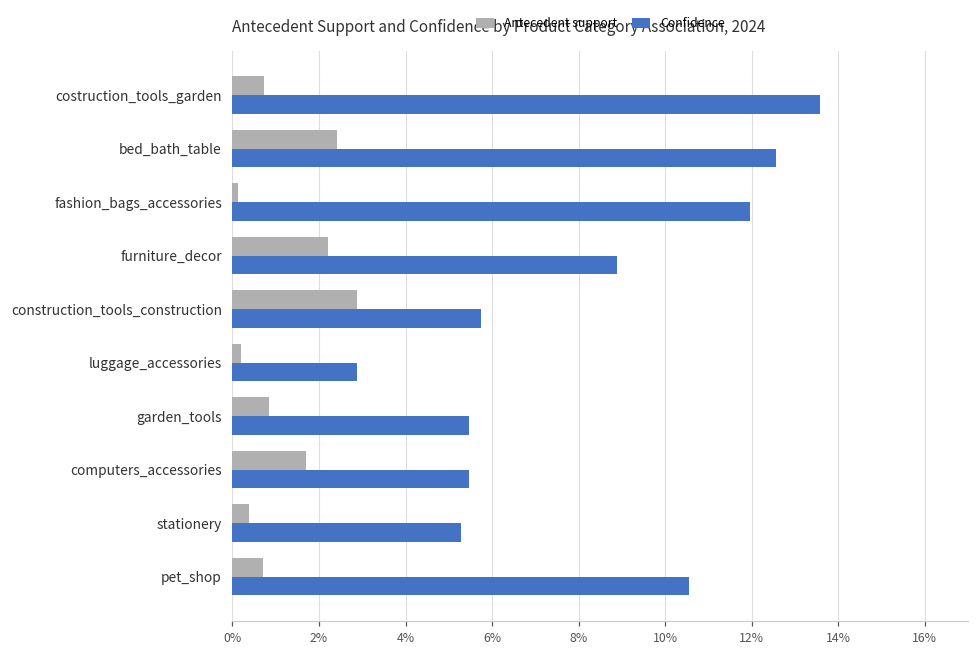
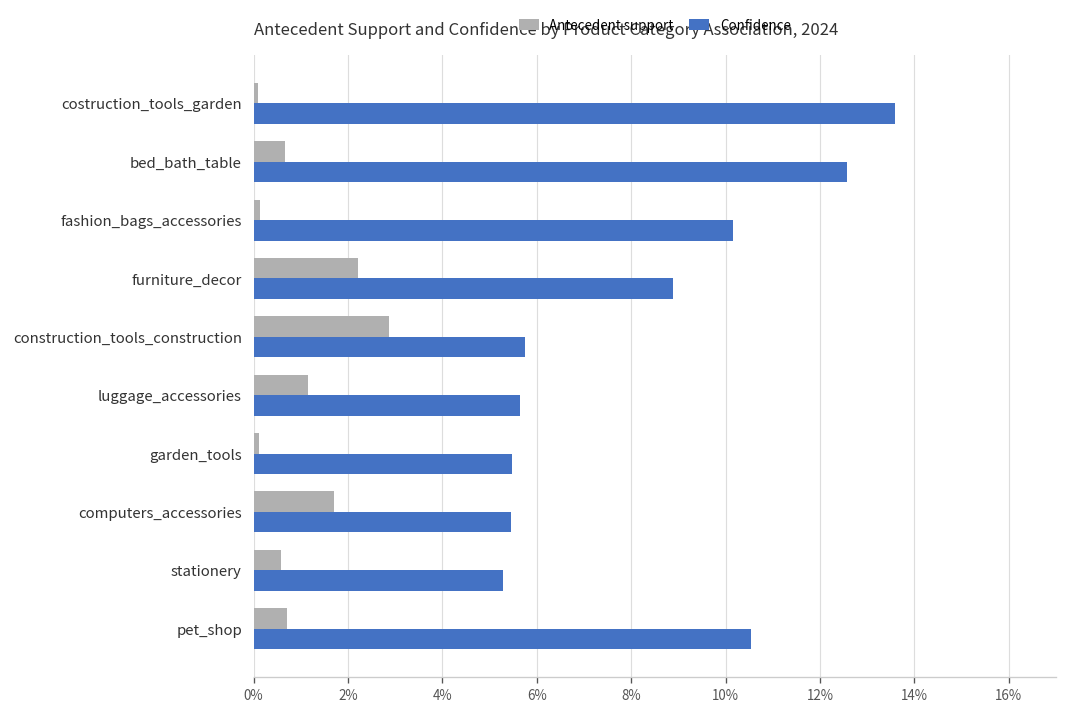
  {
    "Antecedent support": {
-     "costruction_tools_garden": "0.7%",
-     "bed_bath_table": "2.4%",
+     "costruction_tools_garden": "0.1%",
+     "bed_bath_table": "0.7%",
      "fashion_bags_accessories": "0.1%",
      "furniture_decor": "2.2%",
      "construction_tools_construction": "2.9%",
-     "luggage_accessories": "0.2%",
-     "garden_tools": "0.9%",
+     "luggage_accessories": "1.2%",
+     "garden_tools": "0.1%",
      "computers_accessories": "1.7%",
-     "stationery": "0.4%",
+     "stationery": "0.6%",
      "pet_shop": "0.7%"
    },
    "Confidence": {
      "costruction_tools_garden": "13.6%",
      "bed_bath_table": "12.6%",
-     "fashion_bags_accessories": "12.0%",
+     "fashion_bags_accessories": "10.1%",
      "furniture_decor": "8.9%",
      "construction_tools_construction": "5.7%",
-     "luggage_accessories": "2.9%",
+     "luggage_accessories": "5.6%",
      "garden_tools": "5.5%",
      "computers_accessories": "5.5%",
      "stationery": "5.3%",
      "pet_shop": "10.5%"
    }
  }
